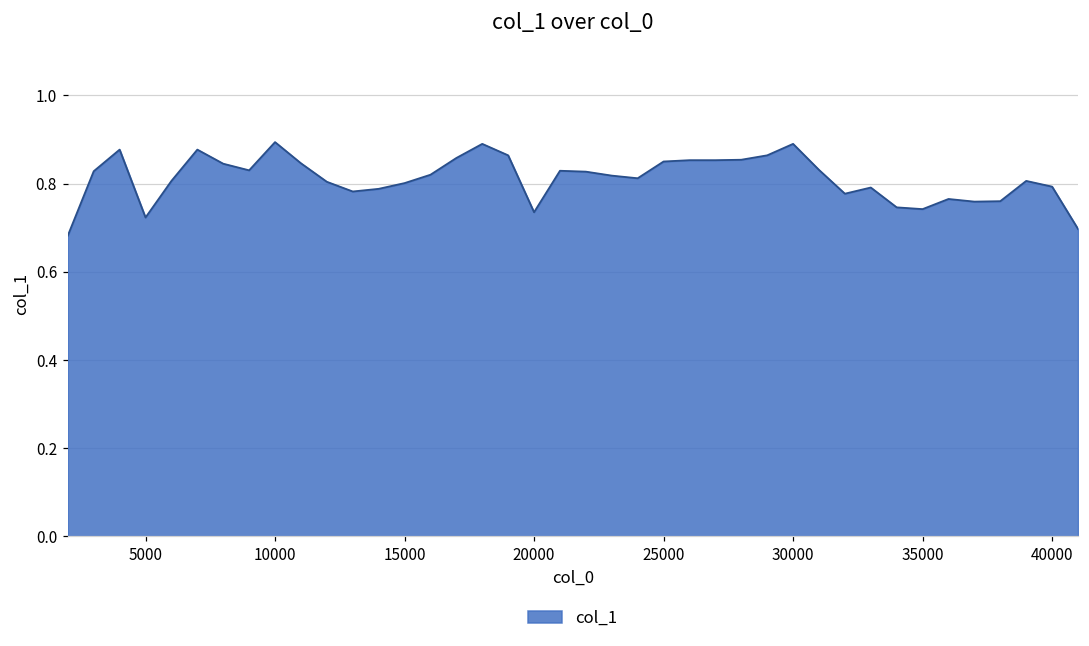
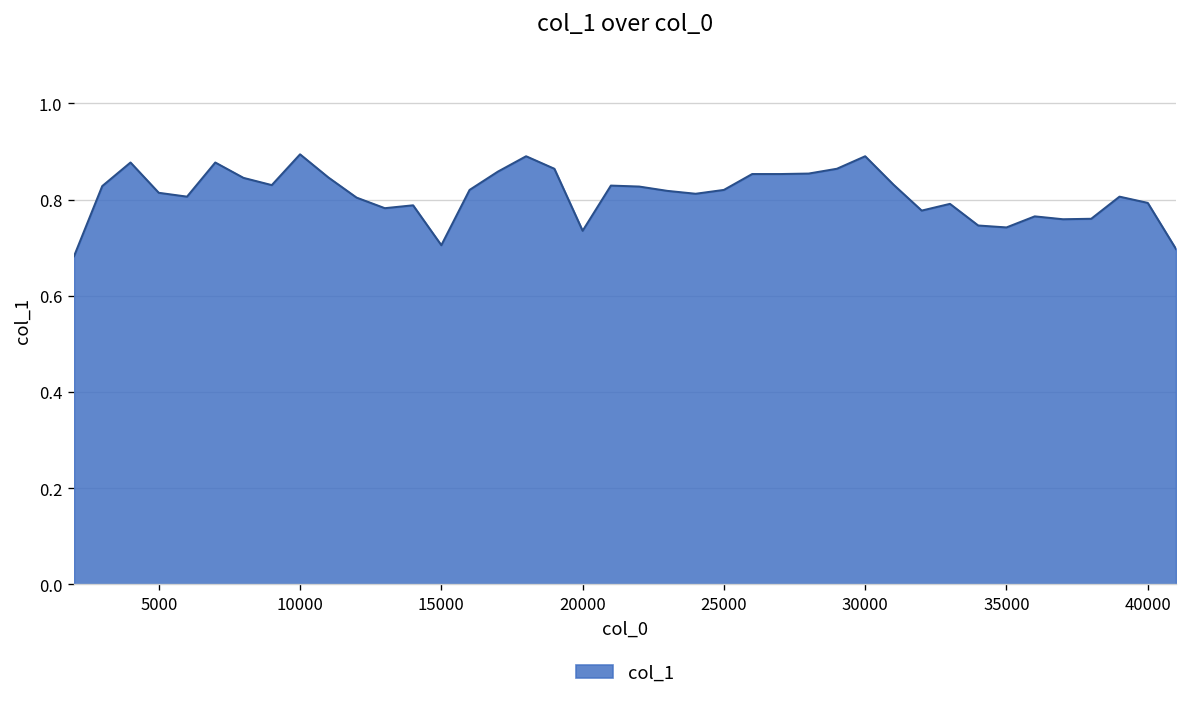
  {
-   "5000": 0.72,
+   "5000": 0.81,
    "10000": 0.89,
-   "15000": 0.80,
+   "15000": 0.71,
    "20000": 0.74,
-   "25000": 0.85,
+   "25000": 0.82,
    "30000": 0.89,
    "35000": 0.74,
    "40000": 0.79
  }
